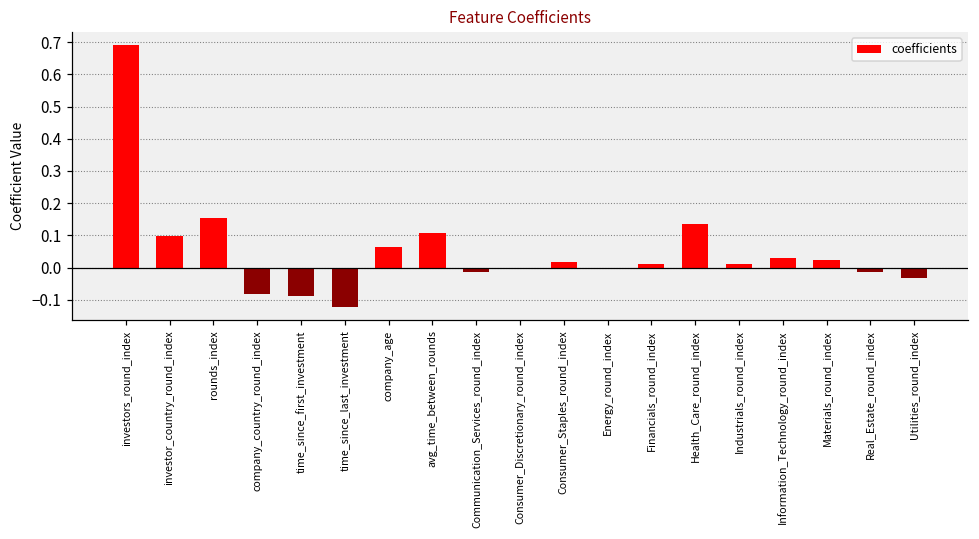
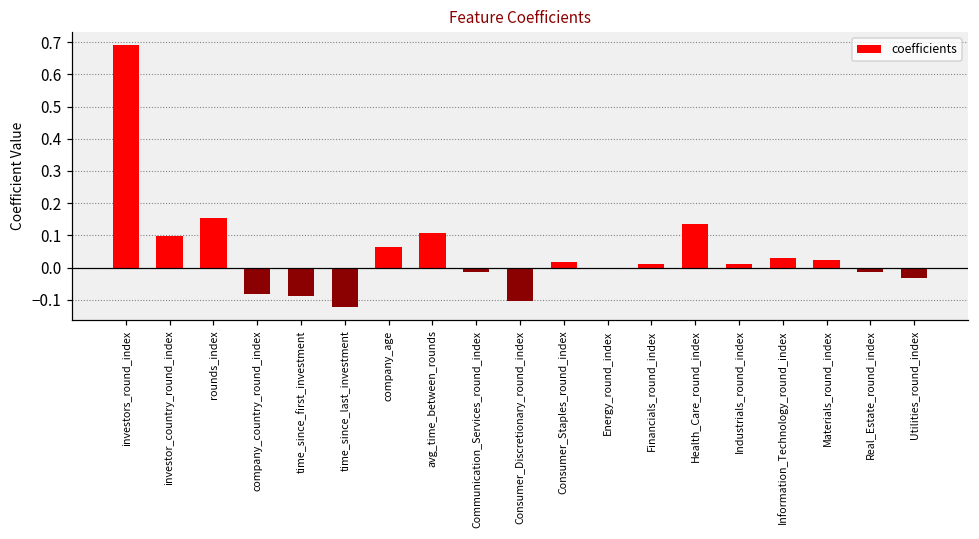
  {
    "investors_round_index": 0.69,
    "investor_country_round_index": 0.10,
    "rounds_index": 0.15,
    "company_country_round_index": -0.08,
    "time_since_first_investment": -0.09,
    "time_since_last_investment": -0.12,
    "company_age": 0.06,
    "avg_time_between_rounds": 0.11,
    "Communication_Services_round_index": -0.01,
-   "Consumer_Discretionary_round_index": -0.01,
+   "Consumer_Discretionary_round_index": -0.10,
    "Consumer_Staples_round_index": 0.02,
    "Financials_round_index": 0.01,
    "Health_Care_round_index": 0.13,
    "Industrials_round_index": 0.01,
    "Information_Technology_round_index": 0.03,
    "Materials_round_index": 0.02,
    "Real_Estate_round_index": -0.01,
    "Utilities_round_index": -0.03
  }
